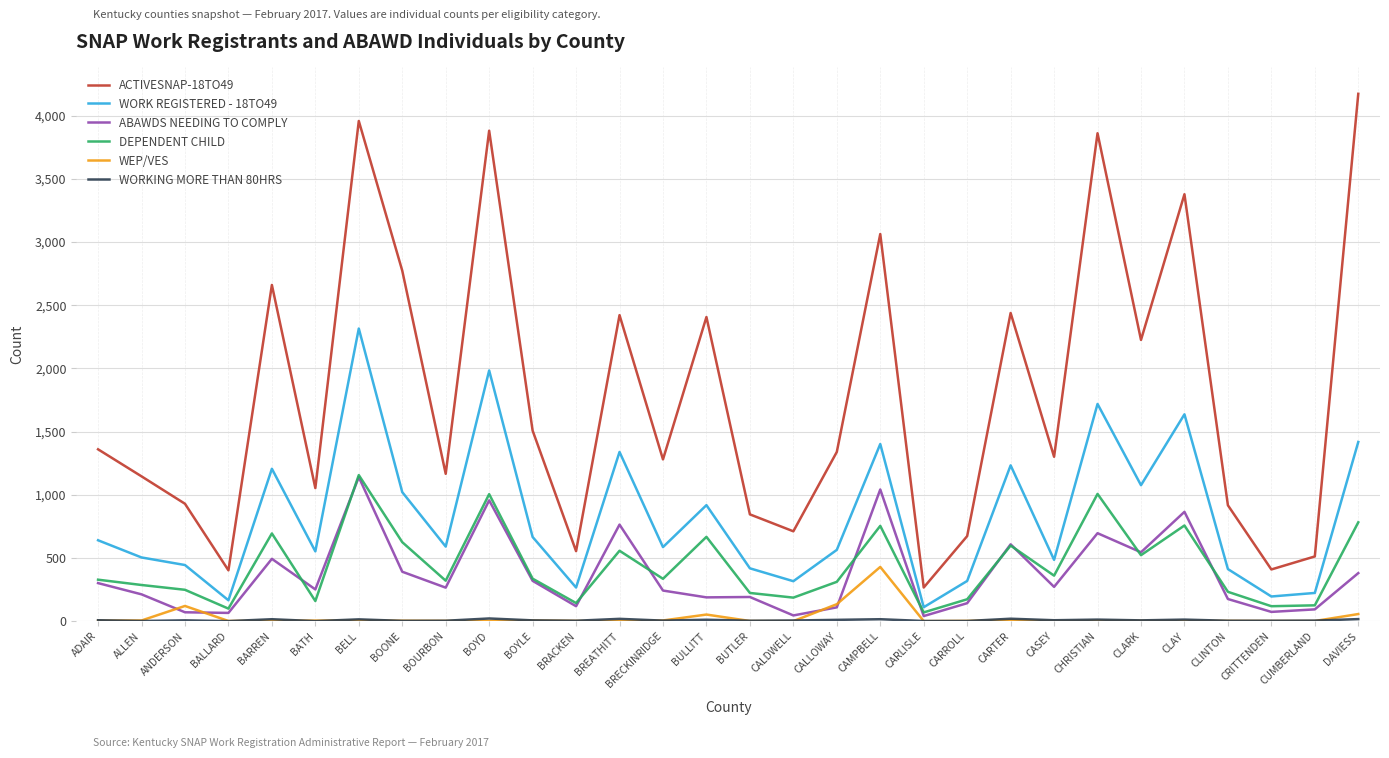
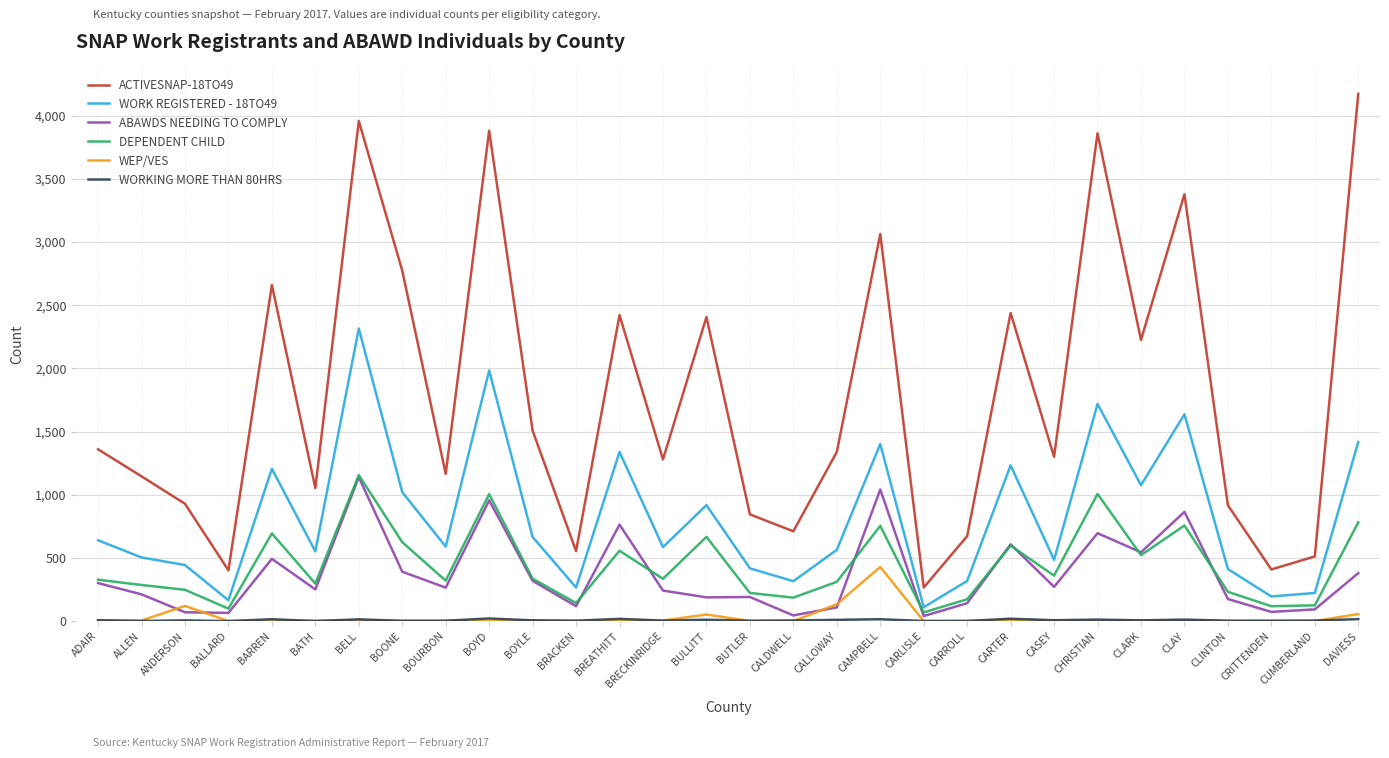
  {
    "ACTIVESNAP-18TO49": {
      "ADAIR": "1,360",
      "ALLEN": "1,150",
      "ANDERSON": "930",
      "BALLARD": "400",
      "BARREN": "2,660",
      "BATH": "1,050",
      "BELL": "3,960",
      "BOONE": "2,770",
      "BOURBON": "1,170",
      "BOYD": "3,880",
      "BOYLE": "1,510",
      "BRACKEN": "550",
      "BREATHITT": "2,420",
      "BRECKINRIDGE": "1,280",
      "BULLITT": "2,410",
      "BUTLER": "850",
      "CALDWELL": "710",
      "CALLOWAY": "1,340",
      "CAMPBELL": "3,060",
      "CARLISLE": "270",
      "CARROLL": "670",
      "CARTER": "2,440",
      "CASEY": "1,300",
      "CHRISTIAN": "3,860",
      "CLARK": "2,230",
      "CLAY": "3,380",
      "CLINTON": "920",
      "CRITTENDEN": "410",
      "CUMBERLAND": "510",
      "DAVIESS": "4,170"
    },
    "WORK REGISTERED - 18TO49": {
      "ADAIR": "640",
      "ALLEN": "500",
      "ANDERSON": "440",
      "BALLARD": "170",
      "BARREN": "1,210",
      "BATH": "550",
      "BELL": "2,320",
      "BOONE": "1,020",
      "BOURBON": "590",
      "BOYD": "1,980",
      "BOYLE": "670",
      "BRACKEN": "270",
      "BREATHITT": "1,340",
      "BRECKINRIDGE": "590",
      "BULLITT": "920",
      "BUTLER": "420",
      "CALDWELL": "320",
      "CALLOWAY": "560",
      "CAMPBELL": "1,400",
      "CARLISLE": "110",
      "CARROLL": "320",
      "CARTER": "1,230",
      "CASEY": "490",
      "CHRISTIAN": "1,720",
      "CLARK": "1,080",
      "CLAY": "1,640",
      "CLINTON": "410",
      "CRITTENDEN": "200",
      "CUMBERLAND": "220",
      "DAVIESS": "1,420"
    },
    "ABAWDS NEEDING TO COMPLY": {
      "ADAIR": "300",
      "ALLEN": "210",
      "ANDERSON": "70",
      "BALLARD": "70",
      "BARREN": "490",
      "BATH": "250",
      "BOONE": "390",
      "BOURBON": "270",
      "BOYD": "960",
      "BRACKEN": "120",
      "BREATHITT": "760",
      "BRECKINRIDGE": "240",
      "BULLITT": "190",
      "BUTLER": "190",
      "CALDWELL": "50",
      "CALLOWAY": "110",
      "CAMPBELL": "1,040",
      "CARLISLE": "40",
      "CARROLL": "140",
      "CASEY": "270",
      "CHRISTIAN": "700",
      "CLARK": "550",
      "CLAY": "870",
      "CLINTON": "180",
      "CRITTENDEN": "70",
      "CUMBERLAND": "90",
      "DAVIESS": "380"
    },
    "DEPENDENT CHILD": {
      "ADAIR": "330",
      "ALLEN": "290",
      "ANDERSON": "250",
      "BALLARD": "100",
      "BARREN": "690",
-     "BATH": "160",
+     "BATH": "300",
      "BOONE": "630",
      "BOURBON": "320",
      "BOYD": "1,010",
      "BRACKEN": "140",
      "BREATHITT": "560",
      "BRECKINRIDGE": "340",
      "BULLITT": "670",
      "BUTLER": "220",
      "CALDWELL": "190",
      "CALLOWAY": "310",
      "CAMPBELL": "750",
      "CARLISLE": "70",
      "CARROLL": "170",
      "CASEY": "360",
      "CHRISTIAN": "1,010",
      "CLARK": "520",
      "CLAY": "760",
      "CLINTON": "230",
      "CRITTENDEN": "120",
      "CUMBERLAND": "130",
      "DAVIESS": "780"
    },
    "WEP/VES": {
      "ANDERSON": "120",
      "BULLITT": "50",
      "CALLOWAY": "130",
      "CAMPBELL": "430",
      "DAVIESS": "60"
    },
    "WORKING MORE THAN 80HRS": {
      "ANDERSON": "10",
      "BULLITT": "10",
      "CALLOWAY": "10",
      "CAMPBELL": "20",
      "DAVIESS": "20"
    }
  }
